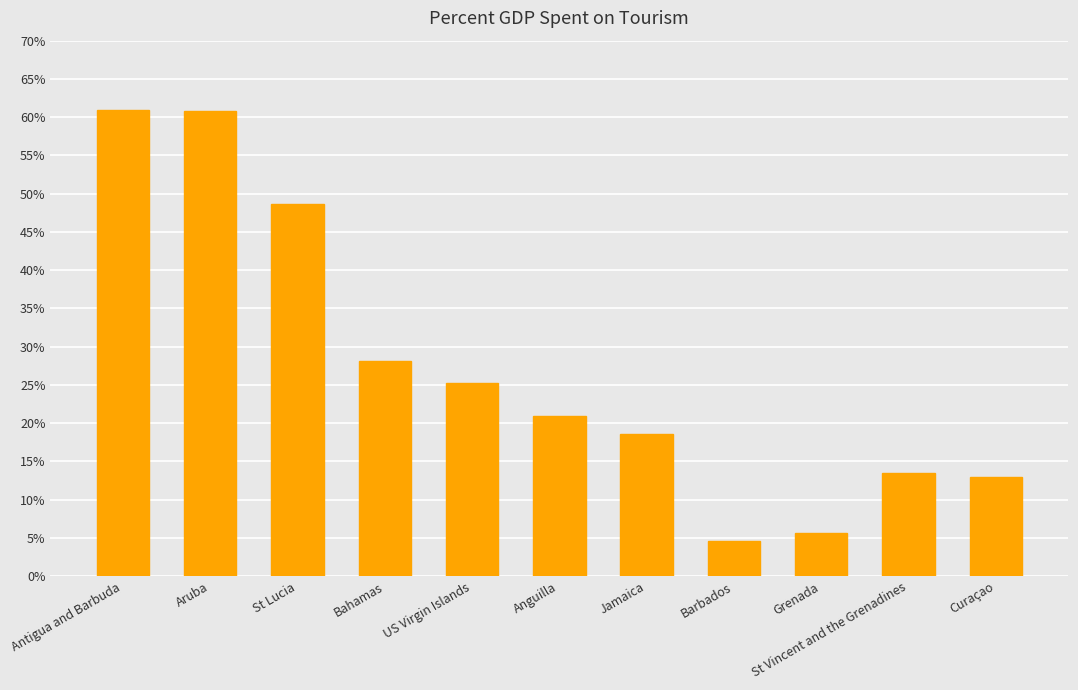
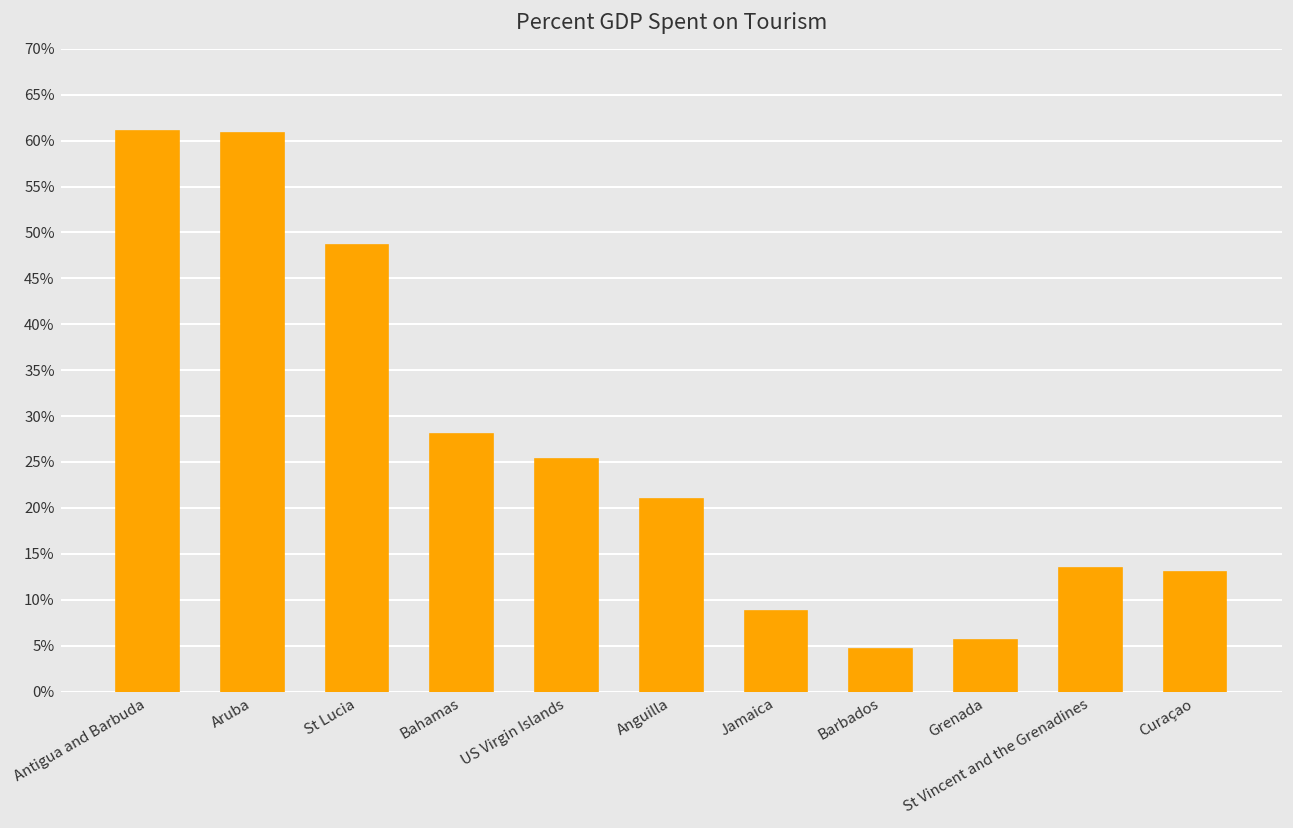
  {
    "Antigua and Barbuda": "61%",
    "Aruba": "61%",
    "St Lucia": "49%",
    "Bahamas": "28%",
    "US Virgin Islands": "25%",
    "Anguilla": "21%",
-   "Jamaica": "19%",
+   "Jamaica": "9%",
    "Barbados": "5%",
    "Grenada": "6%",
    "St Vincent and the Grenadines": "14%",
    "Curaçao": "13%"
  }
